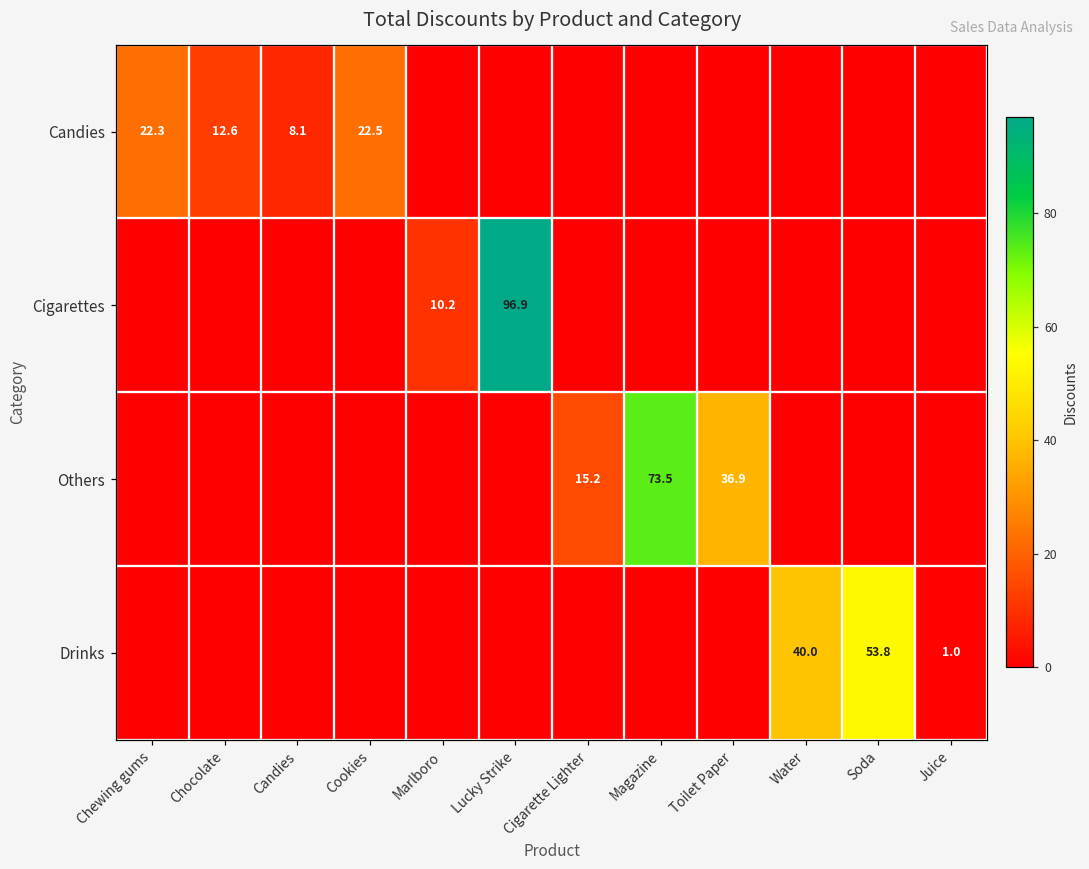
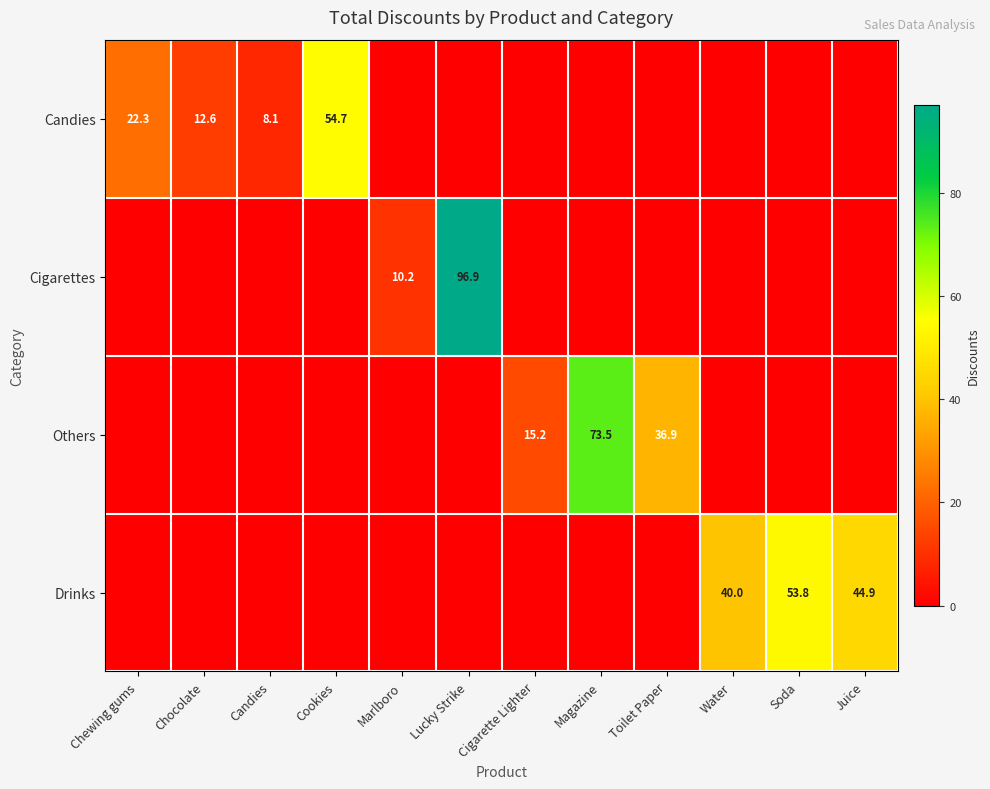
  {
    "Candies": {
      "Chewing gums": 22.3,
      "Chocolate": 12.6,
      "Candies": 8.1,
-     "Cookies": 22.5
+     "Cookies": 54.7
    },
    "Cigarettes": {
      "Marlboro": 10.2,
      "Lucky Strike": 96.9
    },
    "Others": {
      "Cigarette Lighter": 15.2,
      "Magazine": 73.5,
      "Toilet Paper": 36.9
    },
    "Drinks": {
      "Water": 40.0,
      "Soda": 53.8,
-     "Juice": 1.0
+     "Juice": 44.9
    }
  }
